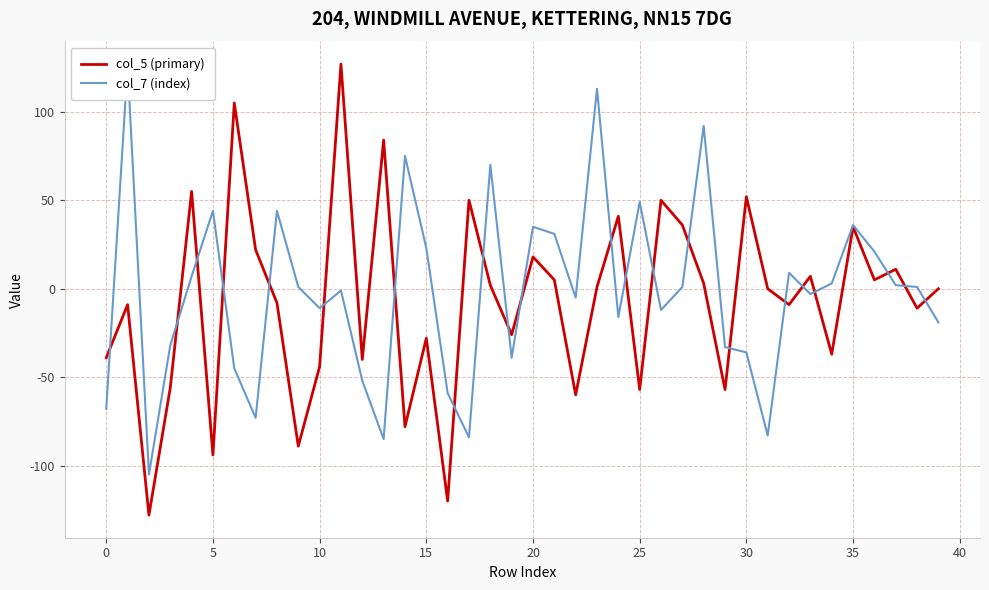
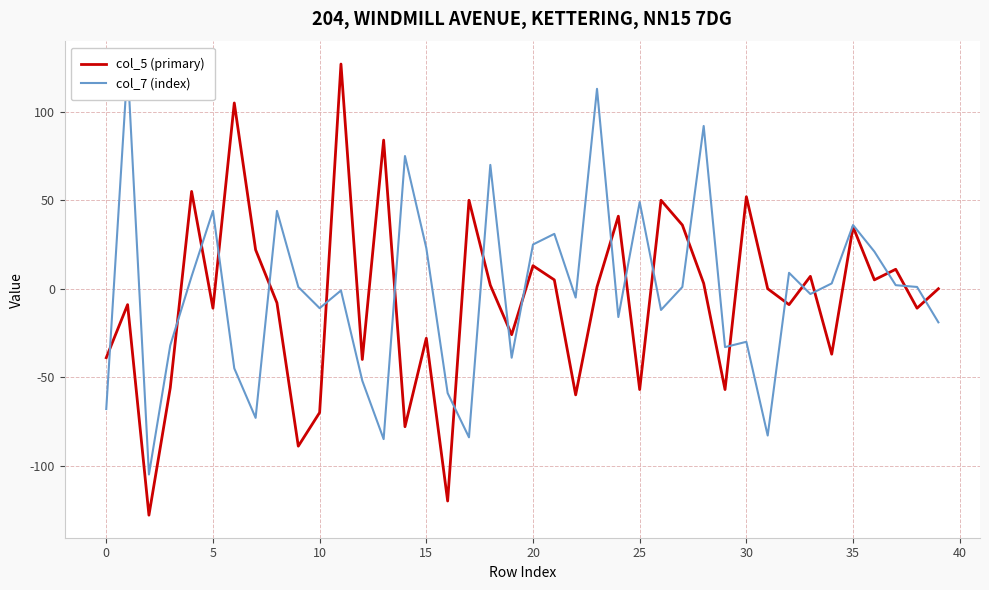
  {
    "col_5 (primary)": {
      "0": -39,
-     "5": -94,
-     "10": -44,
+     "5": -11,
+     "10": -70,
      "15": -28,
-     "20": 18,
+     "20": 13,
      "25": -57,
      "30": 52
    },
    "col_7 (index)": {
      "0": -68,
      "5": 44,
      "10": -11,
      "15": 23,
-     "20": 35,
+     "20": 25,
      "25": 49,
-     "30": -36
+     "30": -30
    }
  }
